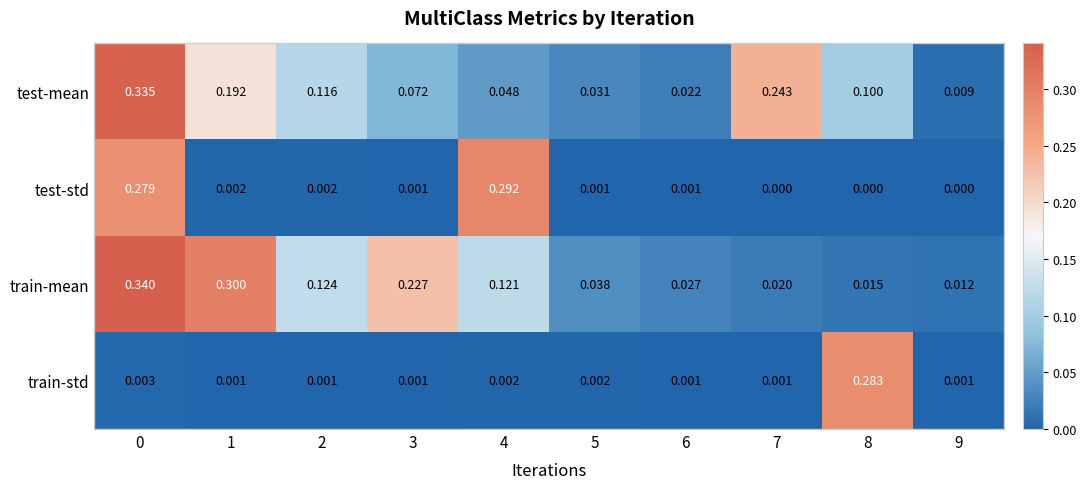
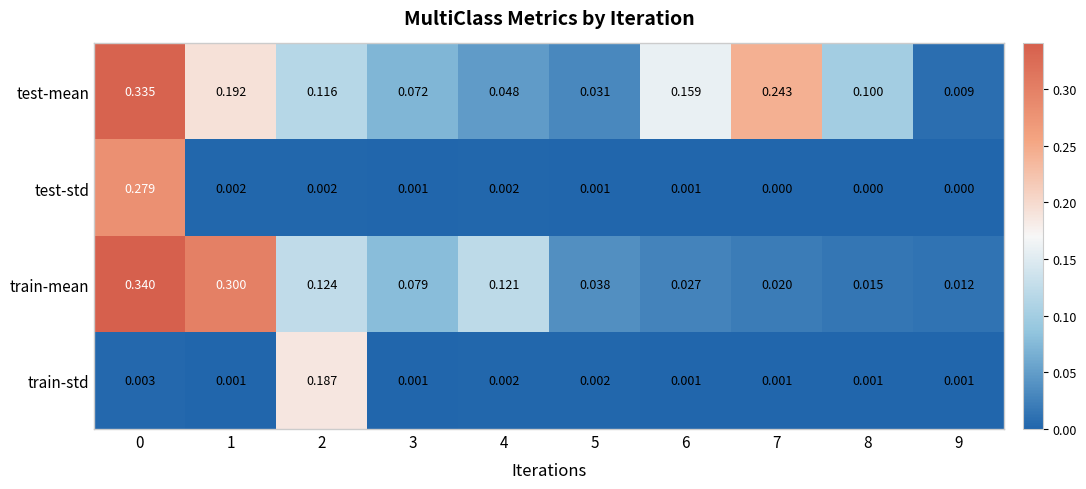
  {
    "test-mean": {
      "0": 0.335,
      "1": 0.192,
      "2": 0.116,
      "3": 0.072,
      "4": 0.048,
      "5": 0.031,
-     "6": 0.022,
+     "6": 0.159,
      "7": 0.243,
      "8": 0.100,
      "9": 0.009
    },
    "test-std": {
      "0": 0.279,
      "1": 0.002,
      "2": 0.002,
      "3": 0.001,
-     "4": 0.292,
+     "4": 0.002,
      "5": 0.001,
      "6": 0.001,
      "7": 0.000,
      "8": 0.000,
      "9": 0.000
    },
    "train-mean": {
      "0": 0.340,
      "1": 0.300,
      "2": 0.124,
-     "3": 0.227,
+     "3": 0.079,
      "4": 0.121,
      "5": 0.038,
      "6": 0.027,
      "7": 0.020,
      "8": 0.015,
      "9": 0.012
    },
    "train-std": {
      "0": 0.003,
      "1": 0.001,
-     "2": 0.001,
+     "2": 0.187,
      "3": 0.001,
      "4": 0.002,
      "5": 0.002,
      "6": 0.001,
      "7": 0.001,
-     "8": 0.283,
+     "8": 0.001,
      "9": 0.001
    }
  }
